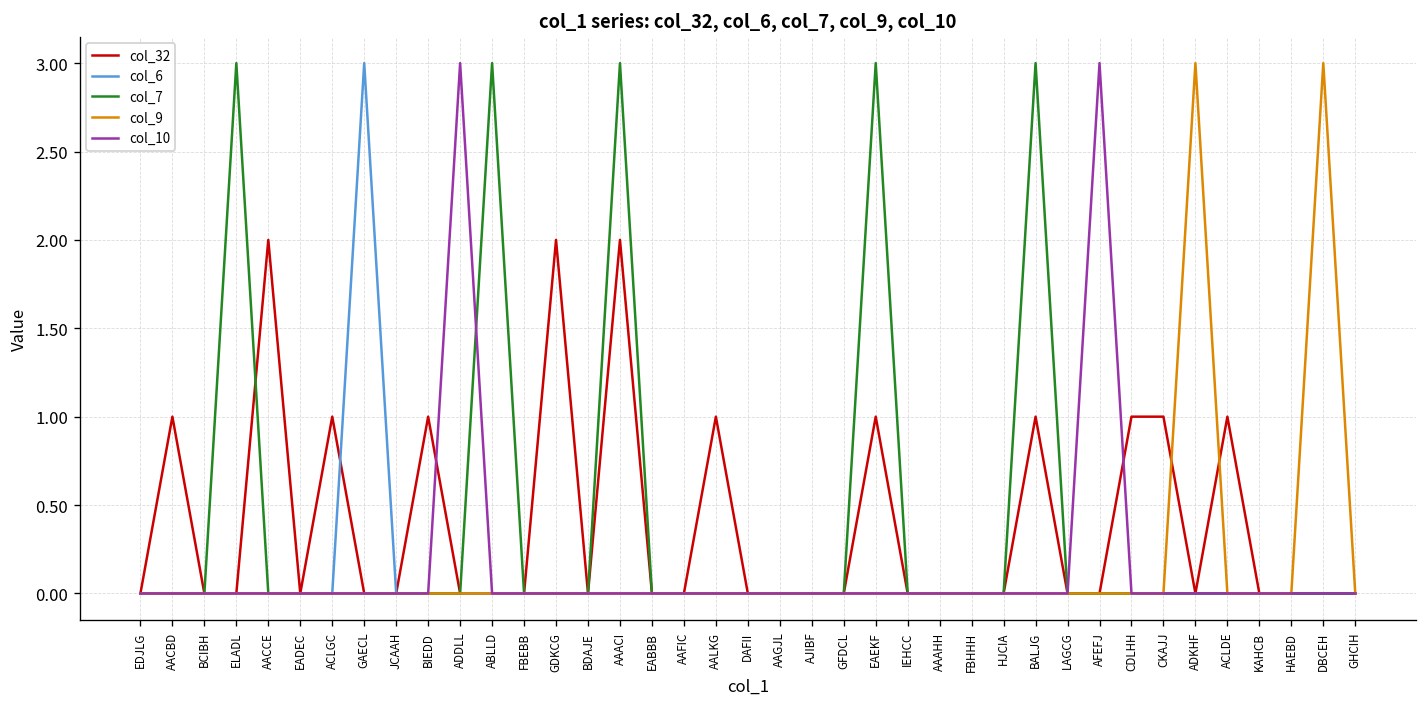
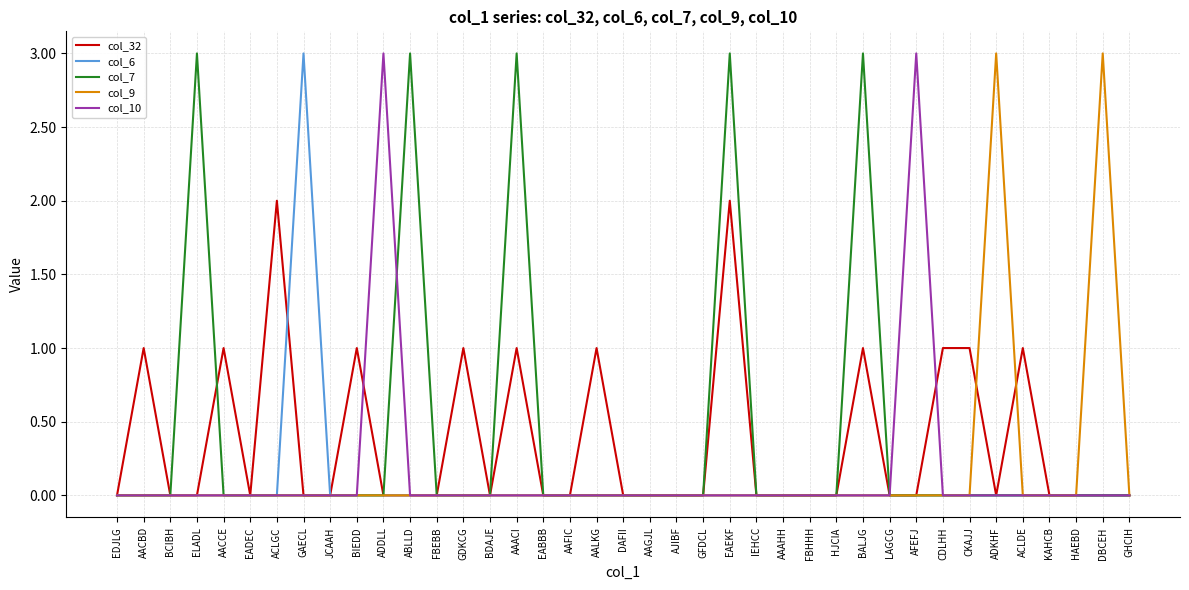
  {
    "col_32": {
      "AACBD": 1,
-     "AACCE": 2,
-     "ACLGC": 1,
+     "AACCE": 1,
+     "ACLGC": 2,
      "BIEDD": 1,
-     "GDKCG": 2,
-     "AAACI": 2,
+     "GDKCG": 1,
+     "AAACI": 1,
      "AALKG": 1,
-     "EAEKF": 1,
+     "EAEKF": 2,
      "BALJG": 1,
      "CDLHH": 1,
      "CKAJJ": 1,
      "ACLDE": 1
    },
    "col_6": {
      "GAECL": 3
    },
    "col_7": {
      "ELADL": 3,
      "ABLLD": 3,
      "AAACI": 3,
      "EAEKF": 3,
      "BALJG": 3
    },
    "col_9": {
      "ADKHF": 3,
      "DBCEH": 3
    },
    "col_10": {
      "ADDLL": 3,
      "AFEFJ": 3
    }
  }
